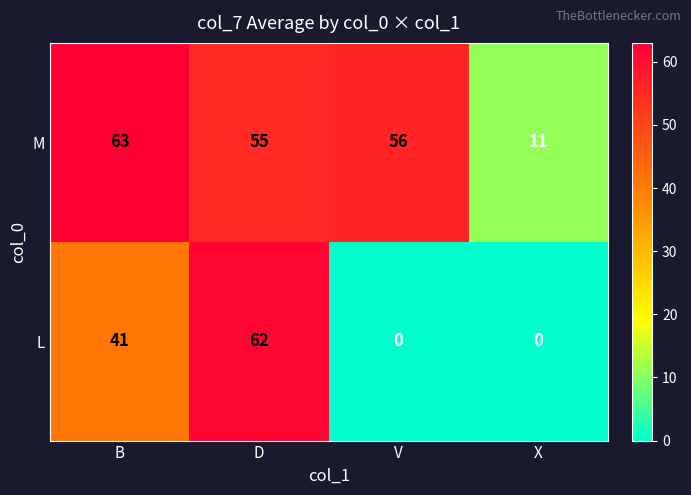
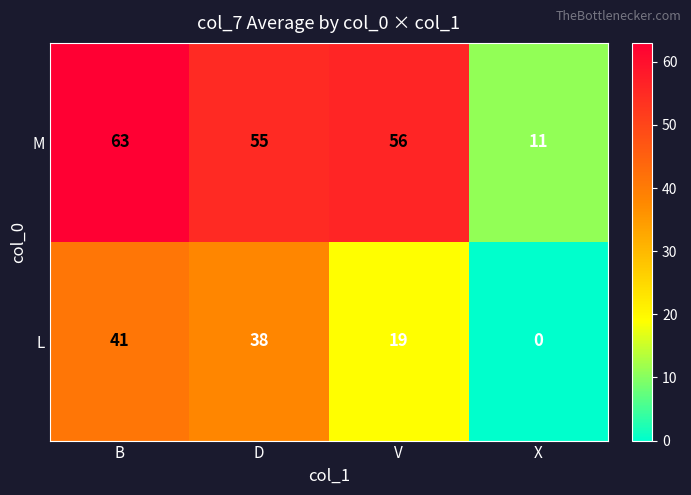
  {
    "M": {
      "B": 63,
      "D": 55,
      "V": 56,
      "X": 11
    },
    "L": {
      "B": 41,
-     "D": 62,
-     "V": 0,
+     "D": 38,
+     "V": 19,
      "X": 0
    }
  }
